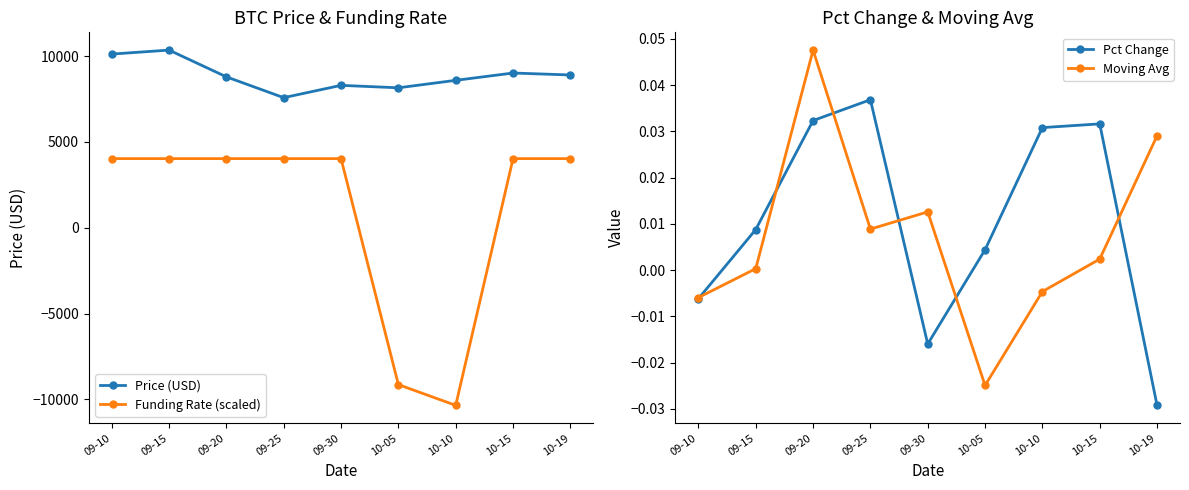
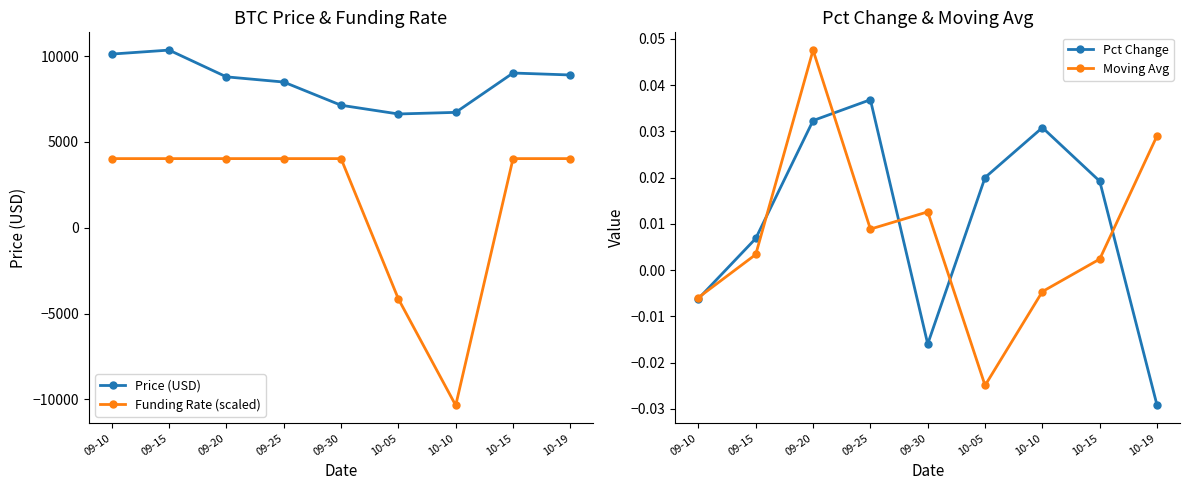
  {
    "BTC Price & Funding Rate": {
      "Price (USD)": {
        "09-10": 10100,
        "09-15": 10300,
        "09-20": 8800,
-       "09-25": 7600,
-       "09-30": 8300,
-       "10-05": 8200,
-       "10-10": 8600,
+       "09-25": 8500,
+       "09-30": 7100,
+       "10-05": 6600,
+       "10-10": 6700,
        "10-15": 9000,
        "10-19": 8900
      },
      "Funding Rate (scaled)": {
        "09-10": 4000,
        "09-15": 4000,
        "09-20": 4000,
        "09-25": 4000,
        "09-30": 4000,
-       "10-05": -9100,
+       "10-05": -4100,
        "10-10": -10300,
        "10-15": 4000,
        "10-19": 4000
      }
    },
    "Pct Change & Moving Avg": {
      "Pct Change": {
-       "09-15": 0.009,
+       "09-15": 0.007,
        "09-20": 0.032,
        "09-25": 0.037,
        "09-30": -0.016,
-       "10-05": 0.004,
+       "10-05": 0.020,
        "10-10": 0.031,
-       "10-15": 0.032,
+       "10-15": 0.019,
        "10-19": -0.029
      },
      "Moving Avg": {
-       "09-15": 0.000,
+       "09-15": 0.003,
        "09-20": 0.048,
        "09-25": 0.009,
        "09-30": 0.013,
        "10-05": -0.025,
        "10-10": -0.005,
        "10-15": 0.002,
        "10-19": 0.029
      }
    }
  }
